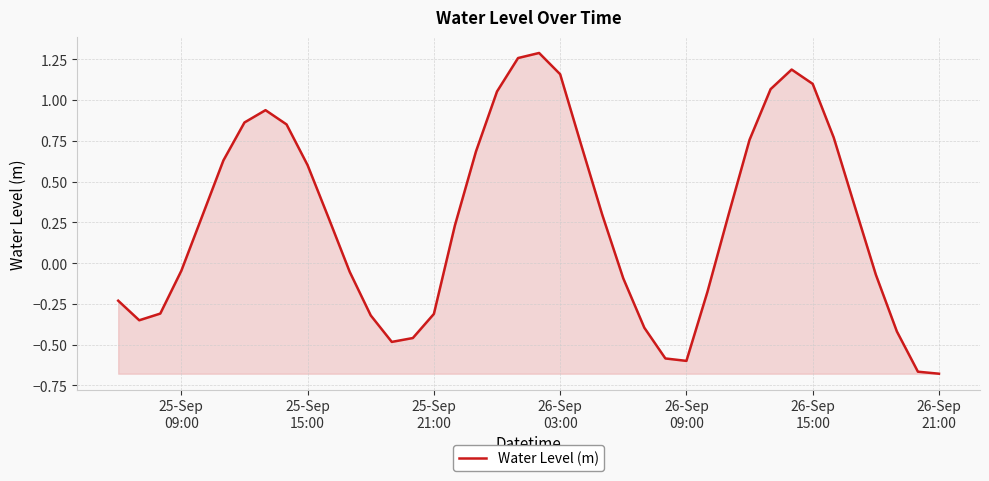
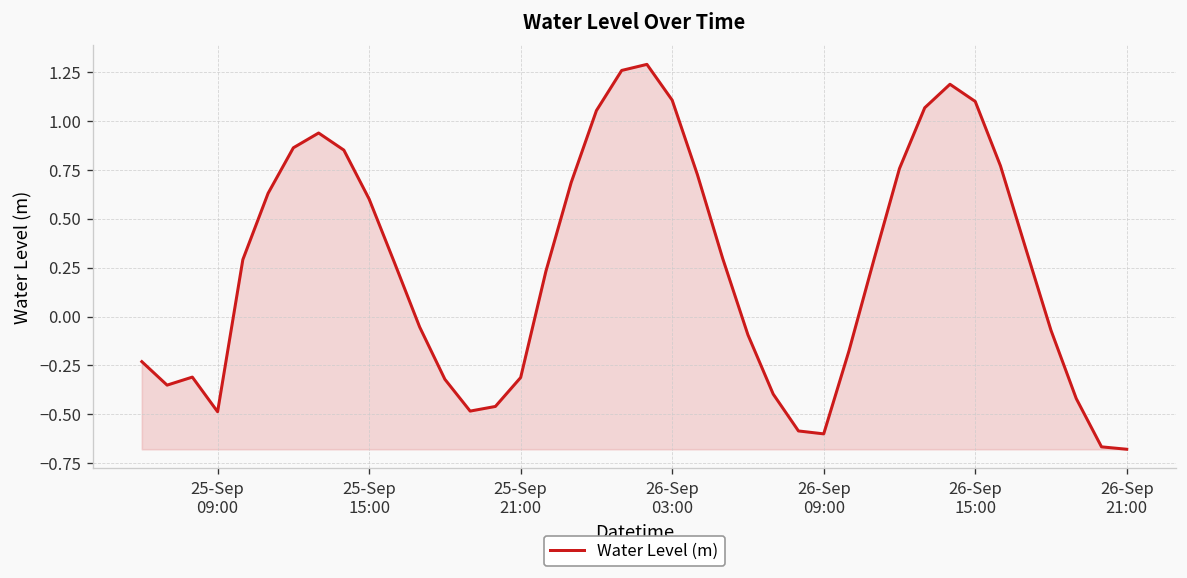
  {
-   "25-Sep 09:00": -0.05,
+   "25-Sep 09:00": -0.49,
    "25-Sep 15:00": 0.60,
    "25-Sep 21:00": -0.31,
-   "26-Sep 03:00": 1.16,
+   "26-Sep 03:00": 1.11,
    "26-Sep 09:00": -0.60,
    "26-Sep 15:00": 1.10,
    "26-Sep 21:00": -0.68
  }
